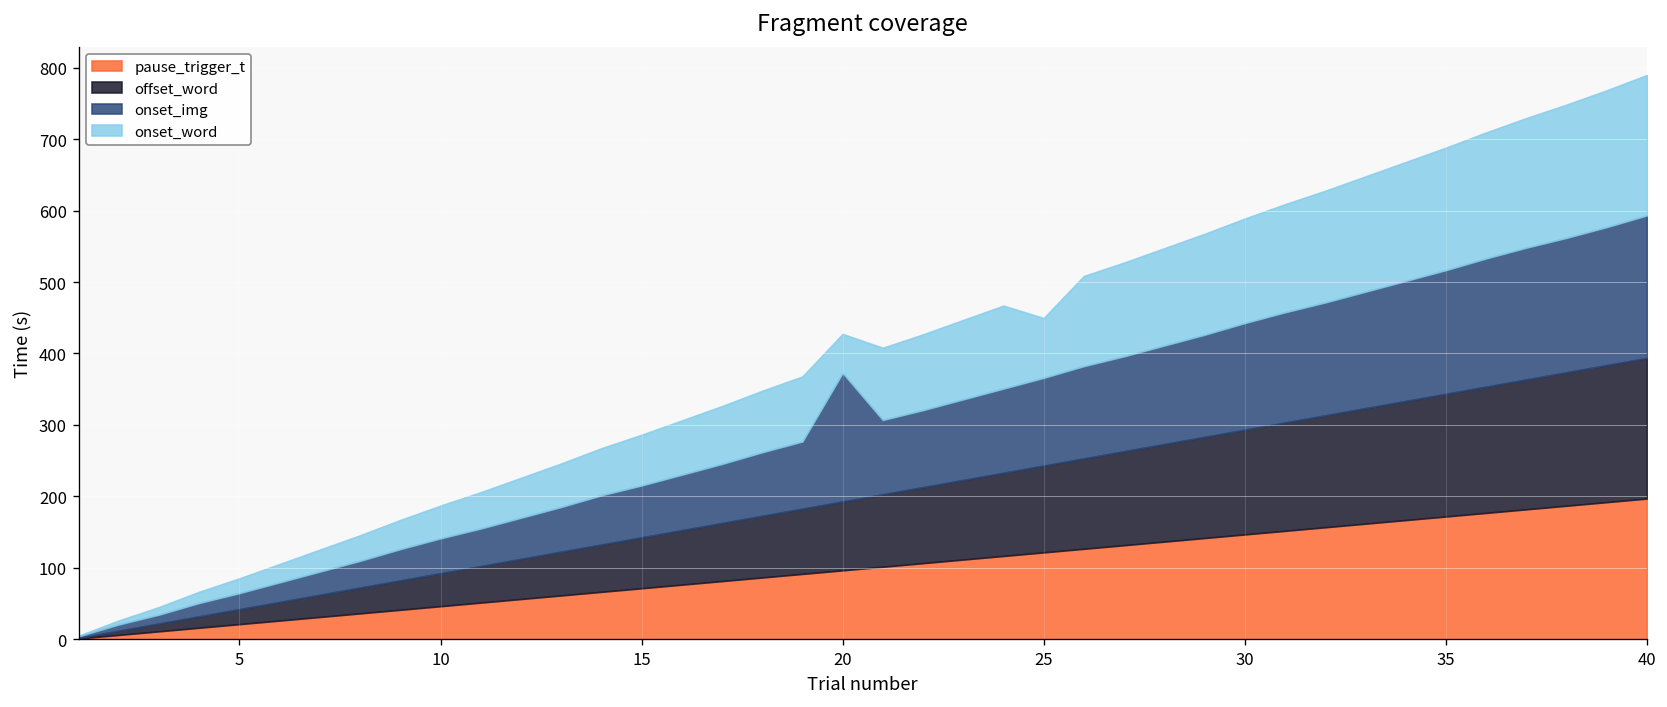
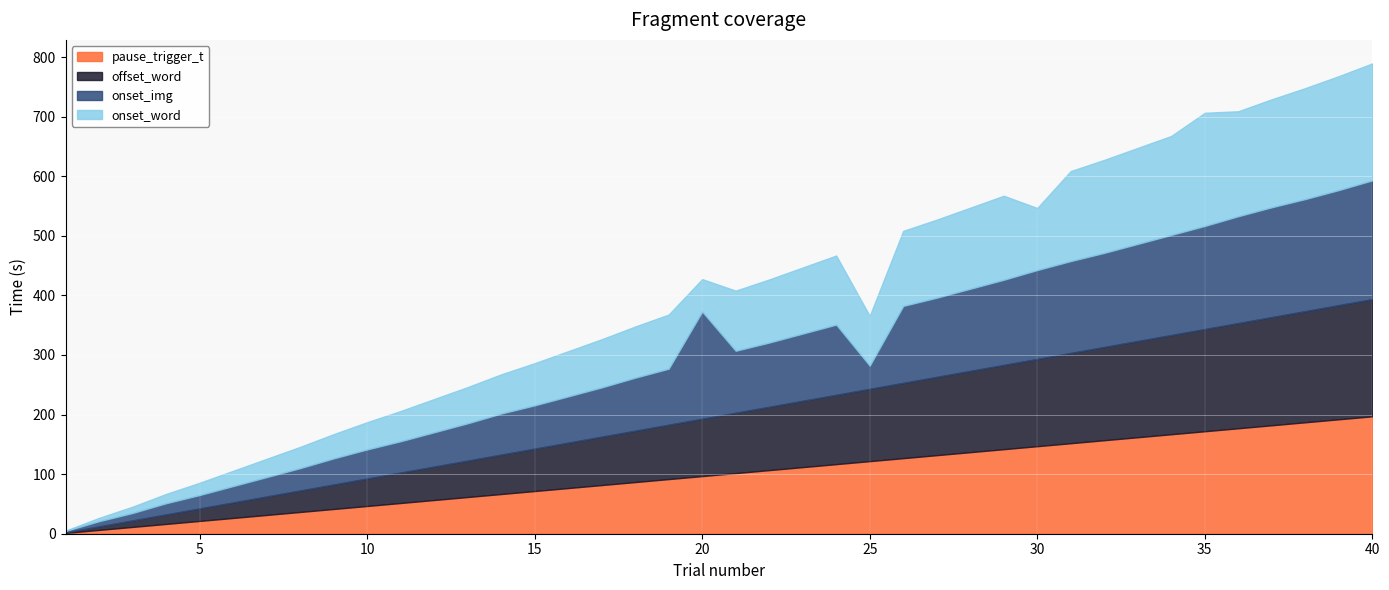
  {
    "pause_trigger_t": {
      "5": 20,
      "10": 50,
      "15": 70,
      "20": 100,
      "25": 120,
      "30": 150,
      "35": 170,
      "40": 200
    },
    "offset_word": {
      "5": 20,
      "10": 50,
      "15": 70,
      "20": 100,
      "25": 120,
      "30": 150,
      "35": 170,
      "40": 200
    },
    "onset_img": {
      "5": 20,
      "10": 50,
      "15": 70,
      "20": 180,
-     "25": 120,
+     "25": 40,
      "30": 150,
      "35": 170,
      "40": 200
    },
    "onset_word": {
      "5": 20,
      "10": 50,
      "15": 70,
      "20": 50,
      "25": 80,
-     "30": 150,
-     "35": 170,
+     "30": 100,
+     "35": 190,
      "40": 200
    }
  }
